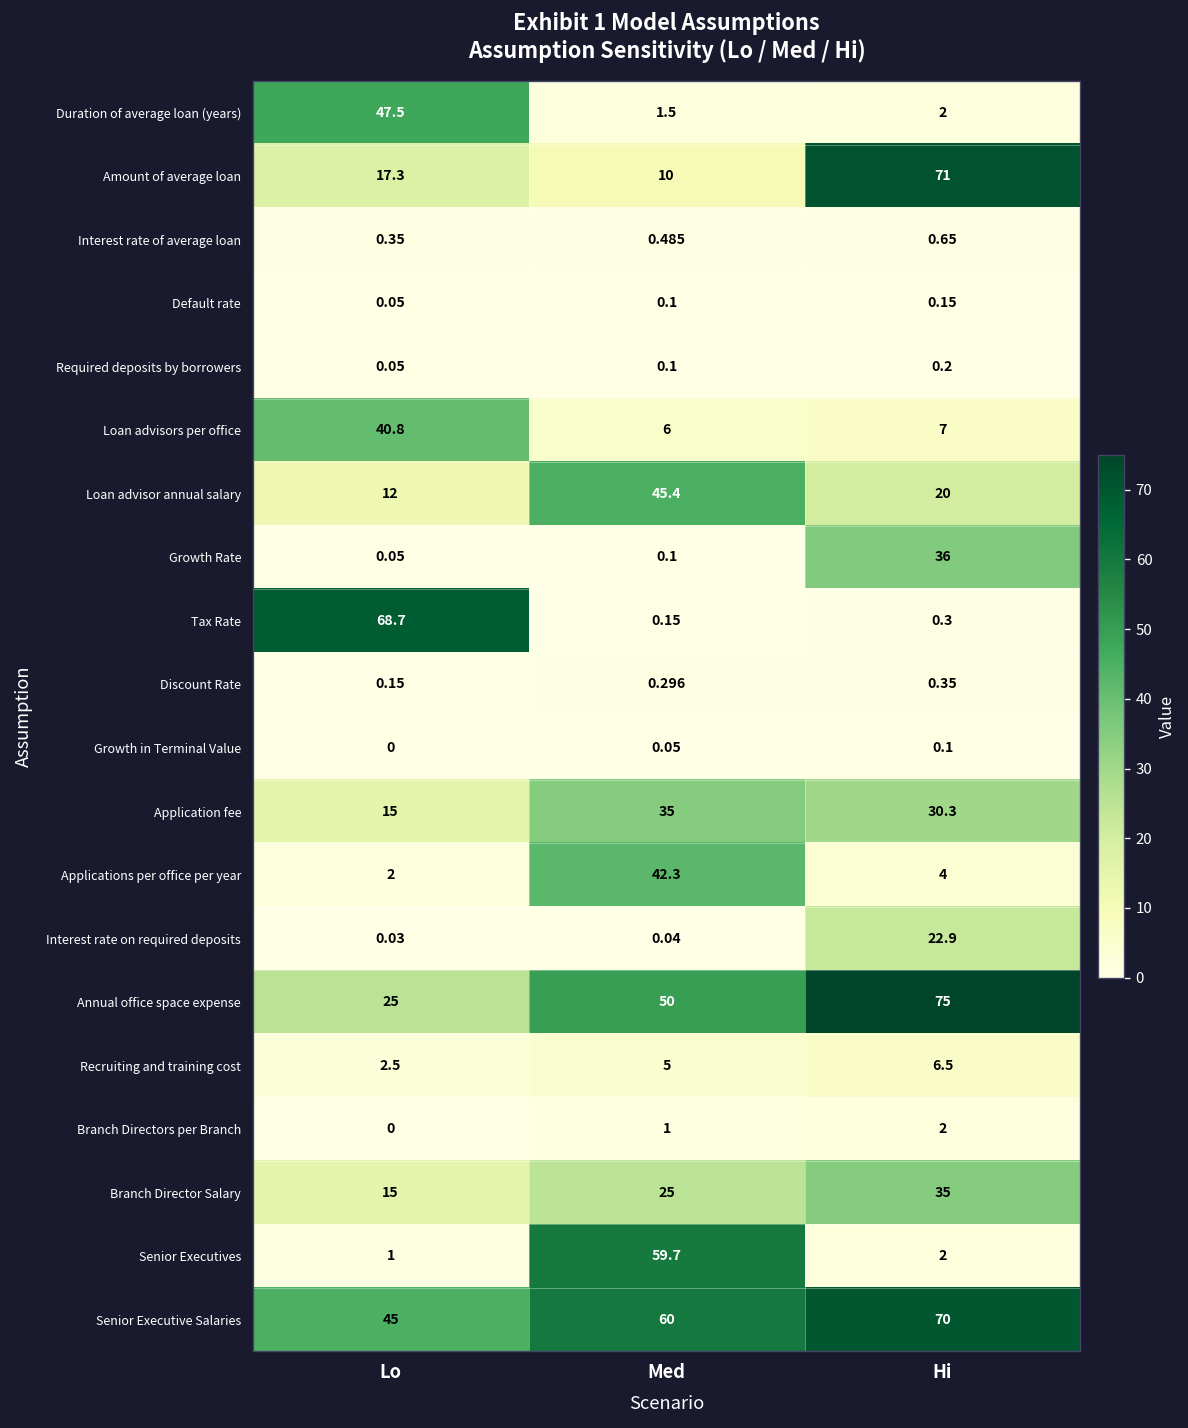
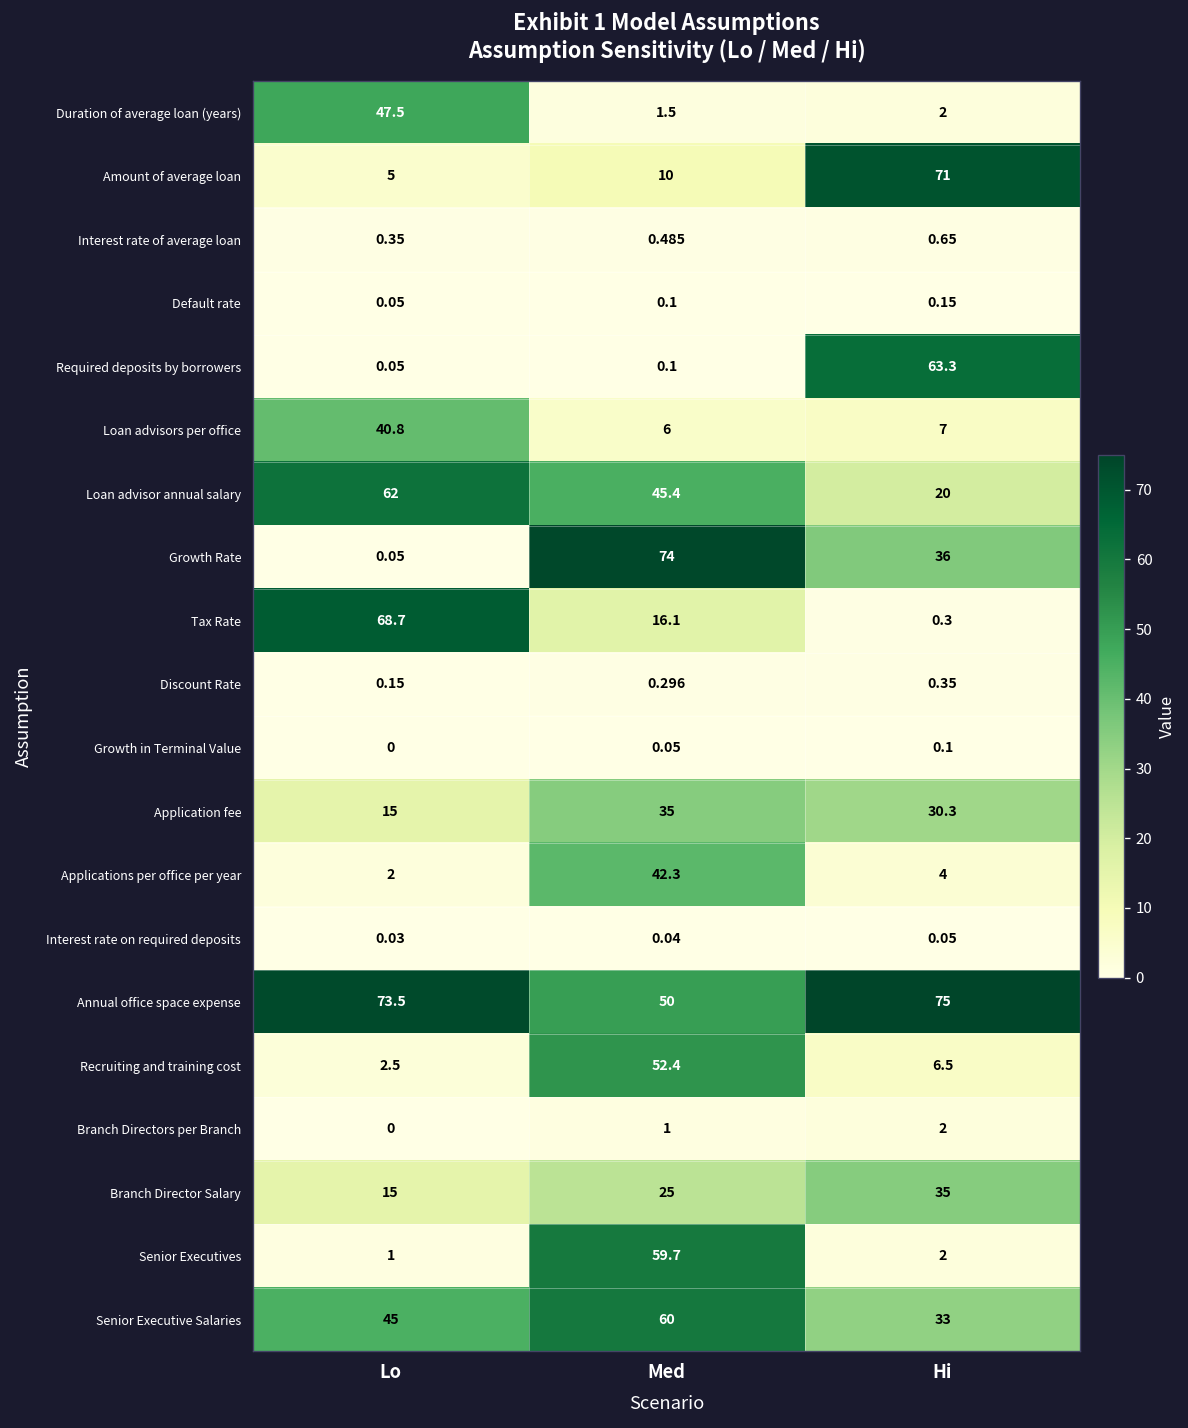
  {
    "Duration of average loan (years)": {
      "Lo": 47.5,
      "Med": 1.5,
      "Hi": 2
    },
    "Amount of average loan": {
-     "Lo": 17.3,
+     "Lo": 5,
      "Med": 10,
      "Hi": 71
    },
    "Interest rate of average loan": {
      "Lo": 0.35,
      "Med": 0.485,
      "Hi": 0.65
    },
    "Default rate": {
      "Lo": 0.05,
      "Med": 0.1,
      "Hi": 0.15
    },
    "Required deposits by borrowers": {
      "Lo": 0.05,
      "Med": 0.1,
-     "Hi": 0.2
+     "Hi": 63.3
    },
    "Loan advisors per office": {
      "Lo": 40.8,
      "Med": 6,
      "Hi": 7
    },
    "Loan advisor annual salary": {
-     "Lo": 12,
+     "Lo": 62,
      "Med": 45.4,
      "Hi": 20
    },
    "Growth Rate": {
      "Lo": 0.05,
-     "Med": 0.1,
+     "Med": 74,
      "Hi": 36
    },
    "Tax Rate": {
      "Lo": 68.7,
-     "Med": 0.15,
+     "Med": 16.1,
      "Hi": 0.3
    },
    "Discount Rate": {
      "Lo": 0.15,
      "Med": 0.296,
      "Hi": 0.35
    },
    "Growth in Terminal Value": {
      "Lo": 0,
      "Med": 0.05,
      "Hi": 0.1
    },
    "Application fee": {
      "Lo": 15,
      "Med": 35,
      "Hi": 30.3
    },
    "Applications per office per year": {
      "Lo": 2,
      "Med": 42.3,
      "Hi": 4
    },
    "Interest rate on required deposits": {
      "Lo": 0.03,
      "Med": 0.04,
-     "Hi": 22.9
+     "Hi": 0.05
    },
    "Annual office space expense": {
-     "Lo": 25,
+     "Lo": 73.5,
      "Med": 50,
      "Hi": 75
    },
    "Recruiting and training cost": {
      "Lo": 2.5,
-     "Med": 5,
+     "Med": 52.4,
      "Hi": 6.5
    },
    "Branch Directors per Branch": {
      "Lo": 0,
      "Med": 1,
      "Hi": 2
    },
    "Branch Director Salary": {
      "Lo": 15,
      "Med": 25,
      "Hi": 35
    },
    "Senior Executives": {
      "Lo": 1,
      "Med": 59.7,
      "Hi": 2
    },
    "Senior Executive Salaries": {
      "Lo": 45,
      "Med": 60,
-     "Hi": 70
+     "Hi": 33
    }
  }
